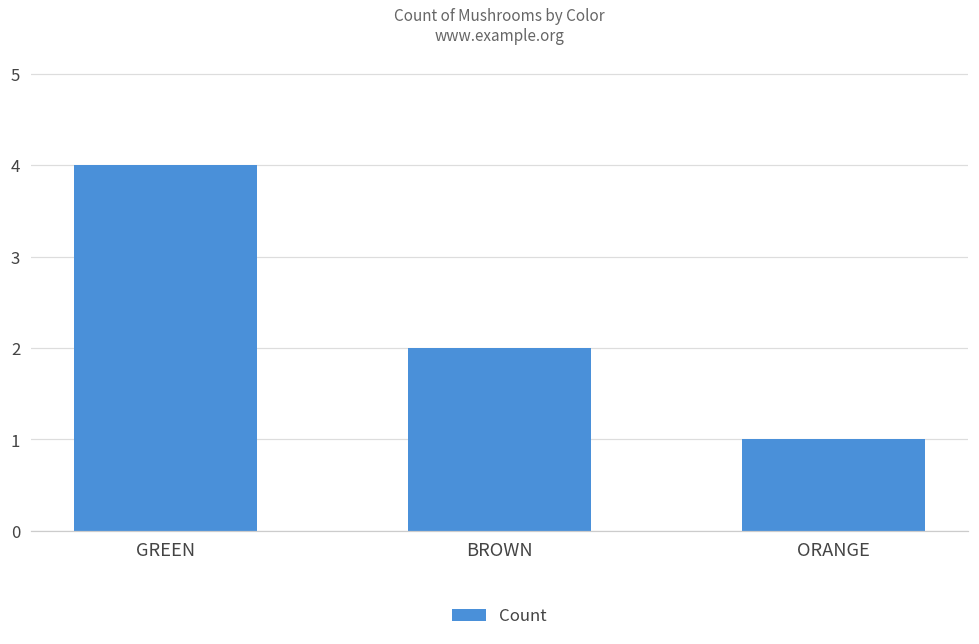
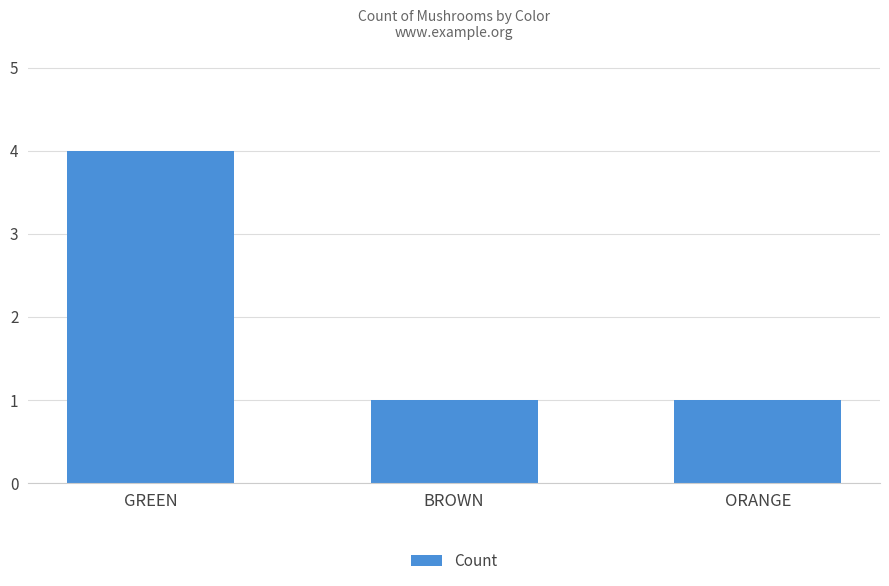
  {
    "GREEN": 4,
-   "BROWN": 2,
+   "BROWN": 1,
    "ORANGE": 1
  }
